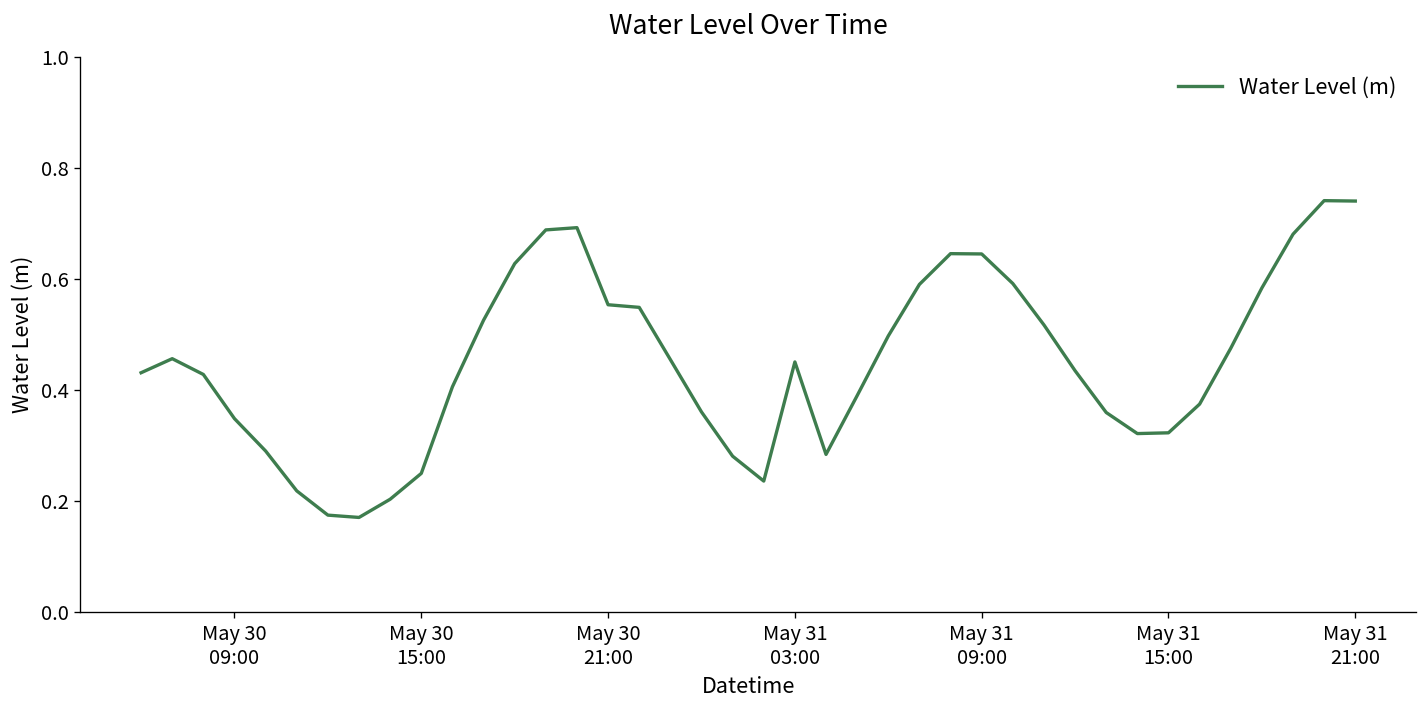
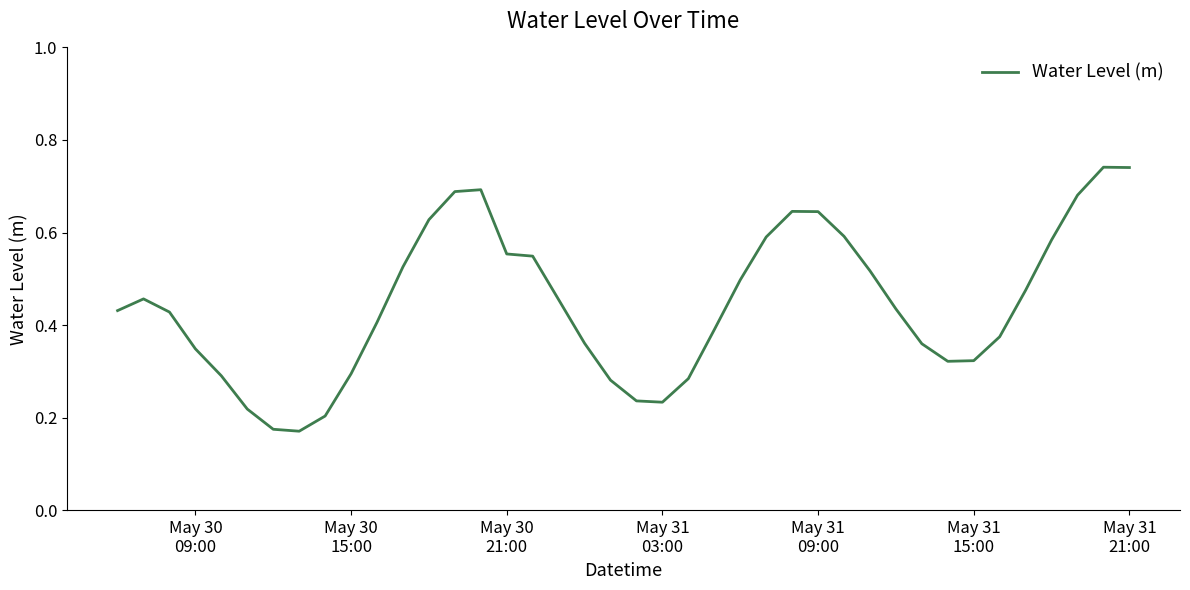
  {
    "May 30 09:00": 0.35,
-   "May 30 15:00": 0.25,
+   "May 30 15:00": 0.29,
    "May 30 21:00": 0.55,
-   "May 31 03:00": 0.45,
+   "May 31 03:00": 0.23,
    "May 31 09:00": 0.65,
    "May 31 15:00": 0.32,
    "May 31 21:00": 0.74
  }
